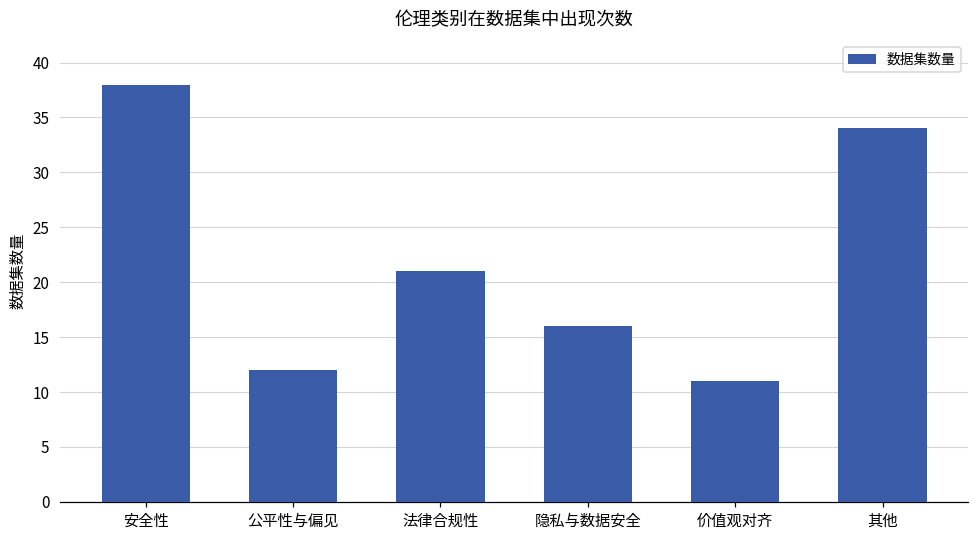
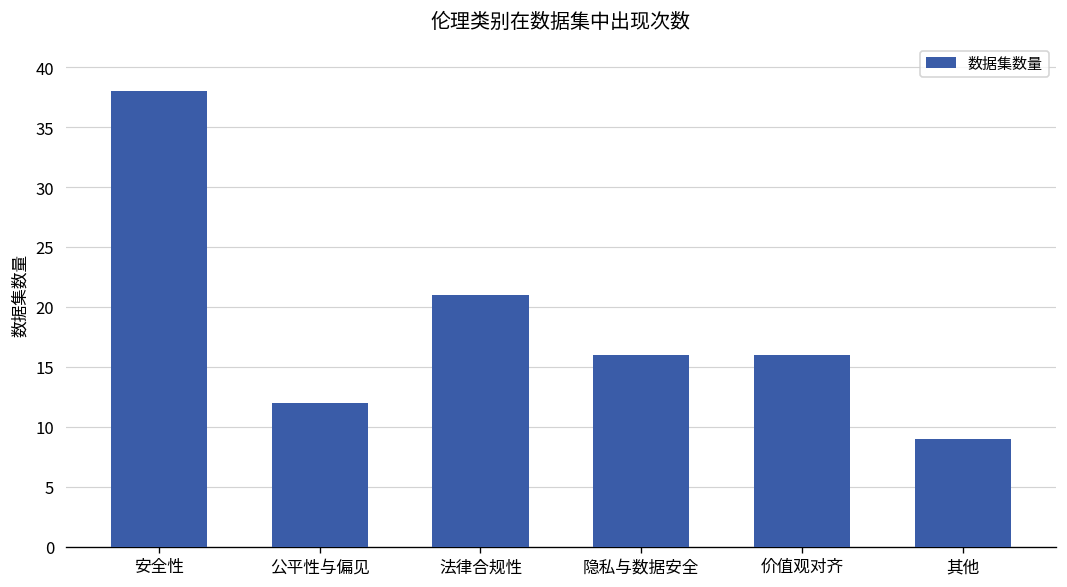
  {
    "安全性": 38,
    "公平性与偏见": 12,
    "法律合规性": 21,
    "隐私与数据安全": 16,
-   "价值观对齐": 11,
-   "其他": 34
+   "价值观对齐": 16,
+   "其他": 9
  }
